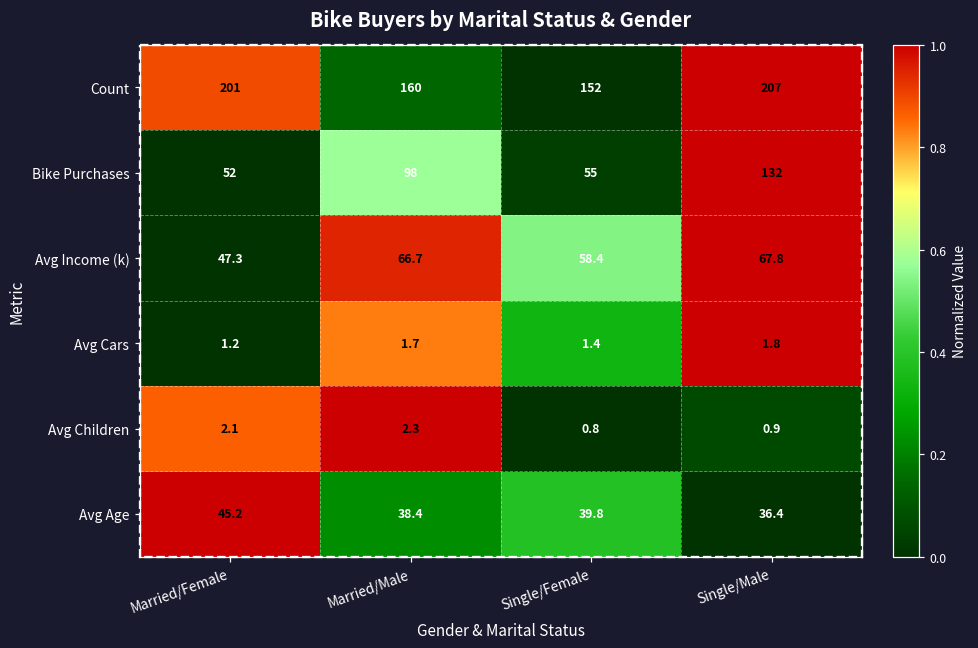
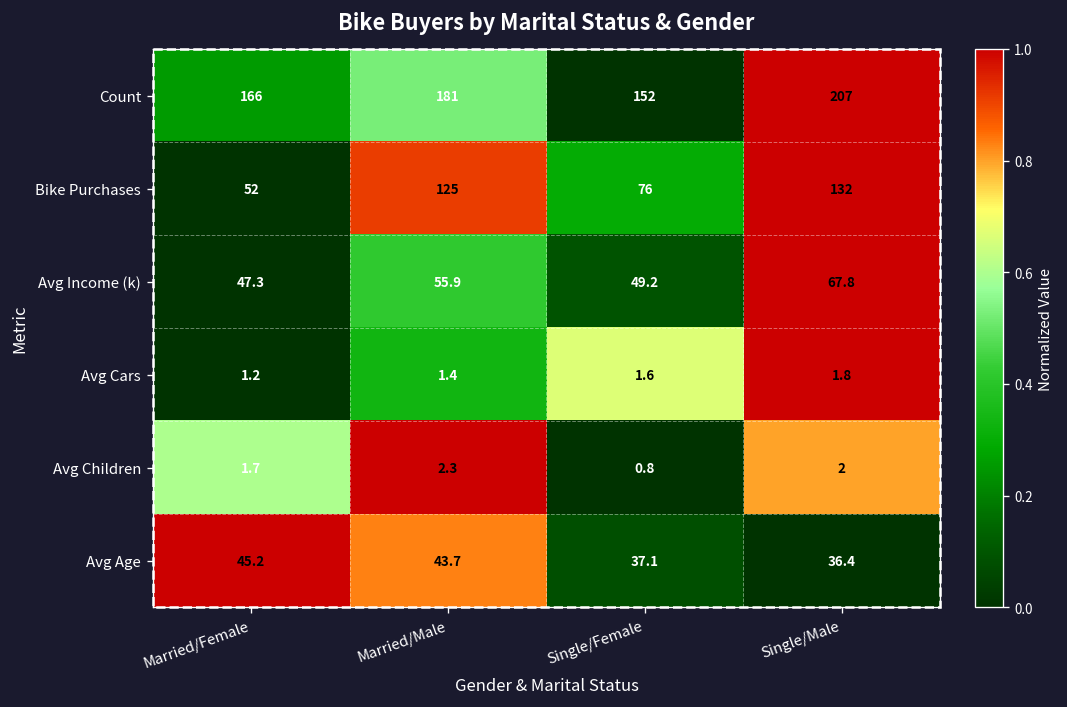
  {
    "Count": {
-     "Married/Female": 201,
-     "Married/Male": 160,
+     "Married/Female": 166,
+     "Married/Male": 181,
      "Single/Female": 152,
      "Single/Male": 207
    },
    "Bike Purchases": {
      "Married/Female": 52,
-     "Married/Male": 98,
-     "Single/Female": 55,
+     "Married/Male": 125,
+     "Single/Female": 76,
      "Single/Male": 132
    },
    "Avg Income (k)": {
      "Married/Female": 47.3,
-     "Married/Male": 66.7,
-     "Single/Female": 58.4,
+     "Married/Male": 55.9,
+     "Single/Female": 49.2,
      "Single/Male": 67.8
    },
    "Avg Cars": {
      "Married/Female": 1.2,
-     "Married/Male": 1.7,
-     "Single/Female": 1.4,
+     "Married/Male": 1.4,
+     "Single/Female": 1.6,
      "Single/Male": 1.8
    },
    "Avg Children": {
-     "Married/Female": 2.1,
+     "Married/Female": 1.7,
      "Married/Male": 2.3,
      "Single/Female": 0.8,
-     "Single/Male": 0.9
+     "Single/Male": 2
    },
    "Avg Age": {
      "Married/Female": 45.2,
-     "Married/Male": 38.4,
-     "Single/Female": 39.8,
+     "Married/Male": 43.7,
+     "Single/Female": 37.1,
      "Single/Male": 36.4
    }
  }
